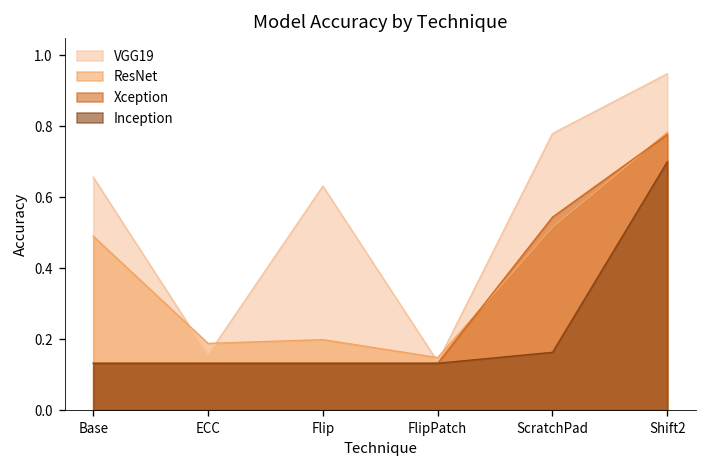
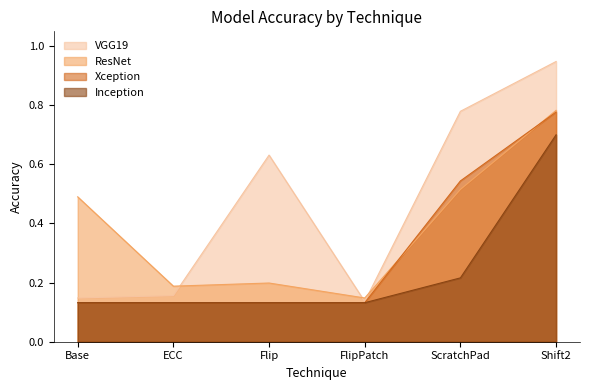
  {
    "VGG19": {
-     "Base": 0.66,
+     "Base": 0.15,
      "ECC": 0.16,
      "Flip": 0.63,
      "ScratchPad": 0.78,
      "Shift2": 0.95
    },
    "ResNet": {
      "Base": 0.49,
      "ECC": 0.19,
      "Flip": 0.20,
      "FlipPatch": 0.15,
      "ScratchPad": 0.52
    },
    "Xception": {
      "ScratchPad": 0.54
    },
    "Inception": {
-     "ScratchPad": 0.16,
+     "ScratchPad": 0.22,
      "Shift2": 0.70
    }
  }
